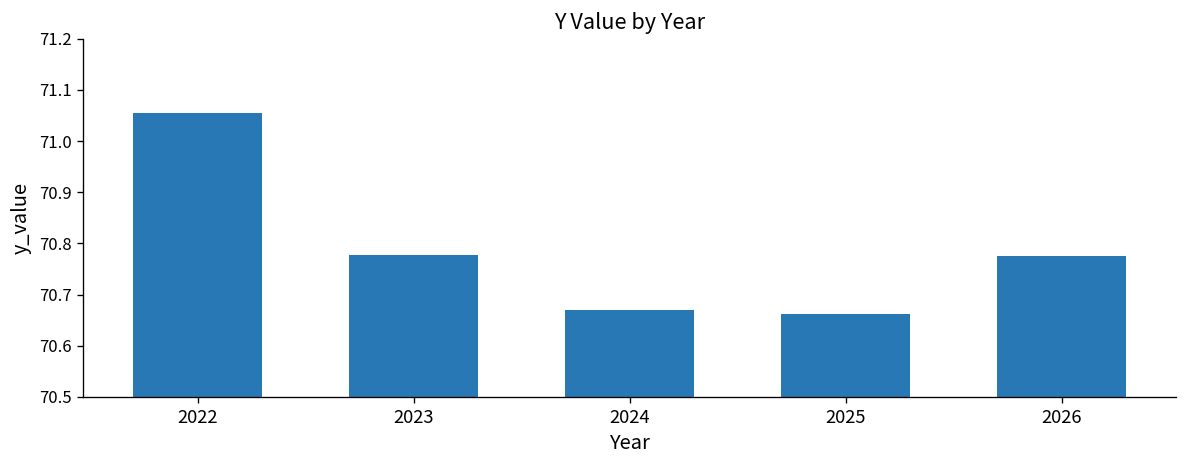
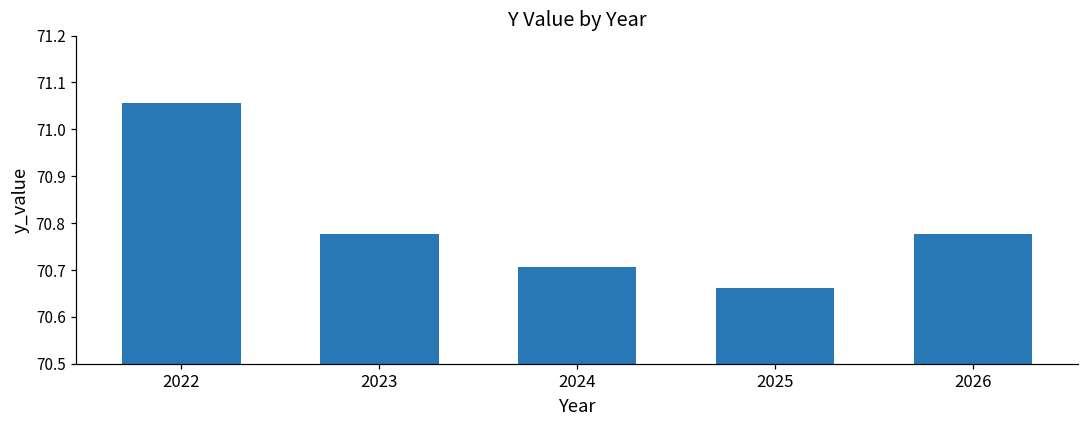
  {
    "2022": 71.06,
    "2023": 70.78,
-   "2024": 70.67,
+   "2024": 70.71,
    "2025": 70.66,
    "2026": 70.78
  }
